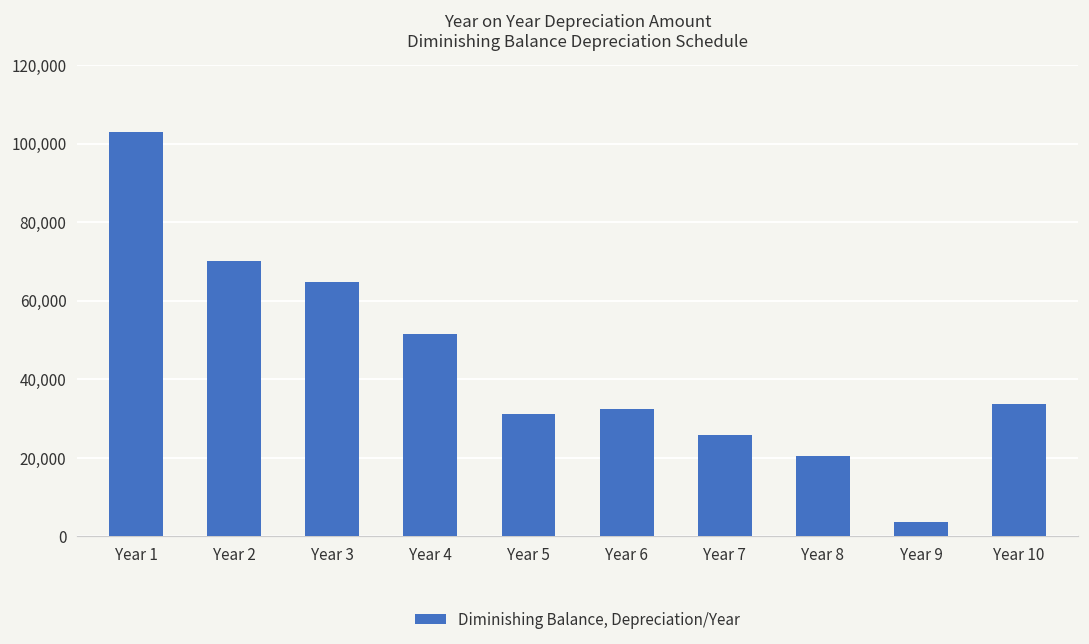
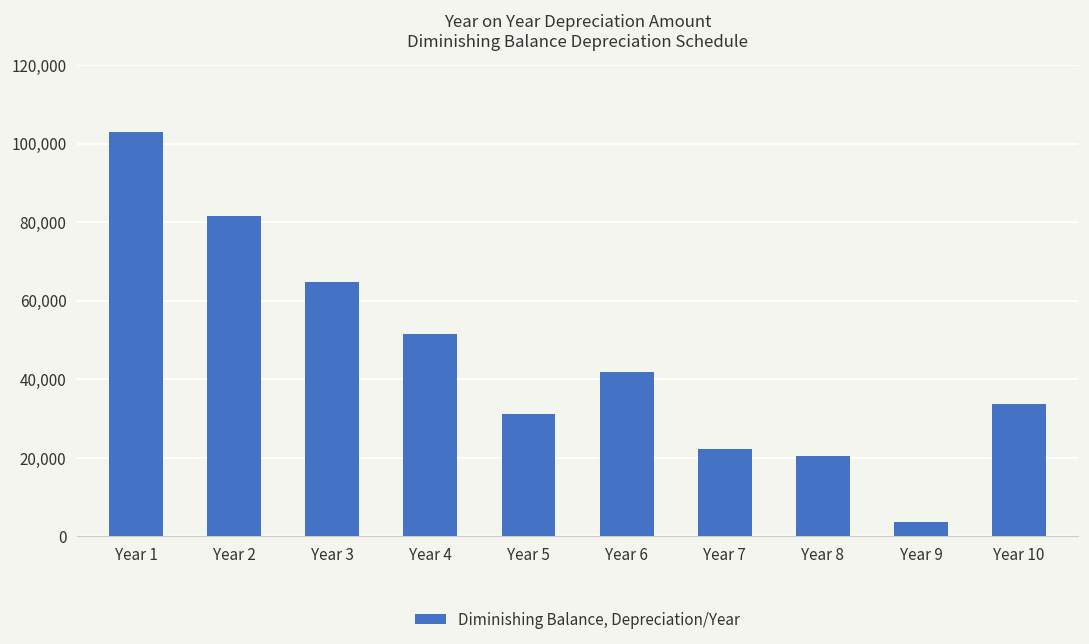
  {
    "Year 1": "103,000",
-   "Year 2": "70,000",
+   "Year 2": "82,000",
    "Year 3": "65,000",
    "Year 4": "52,000",
    "Year 5": "31,000",
-   "Year 6": "33,000",
-   "Year 7": "26,000",
+   "Year 6": "42,000",
+   "Year 7": "22,000",
    "Year 8": "21,000",
    "Year 9": "4,000",
    "Year 10": "34,000"
  }
